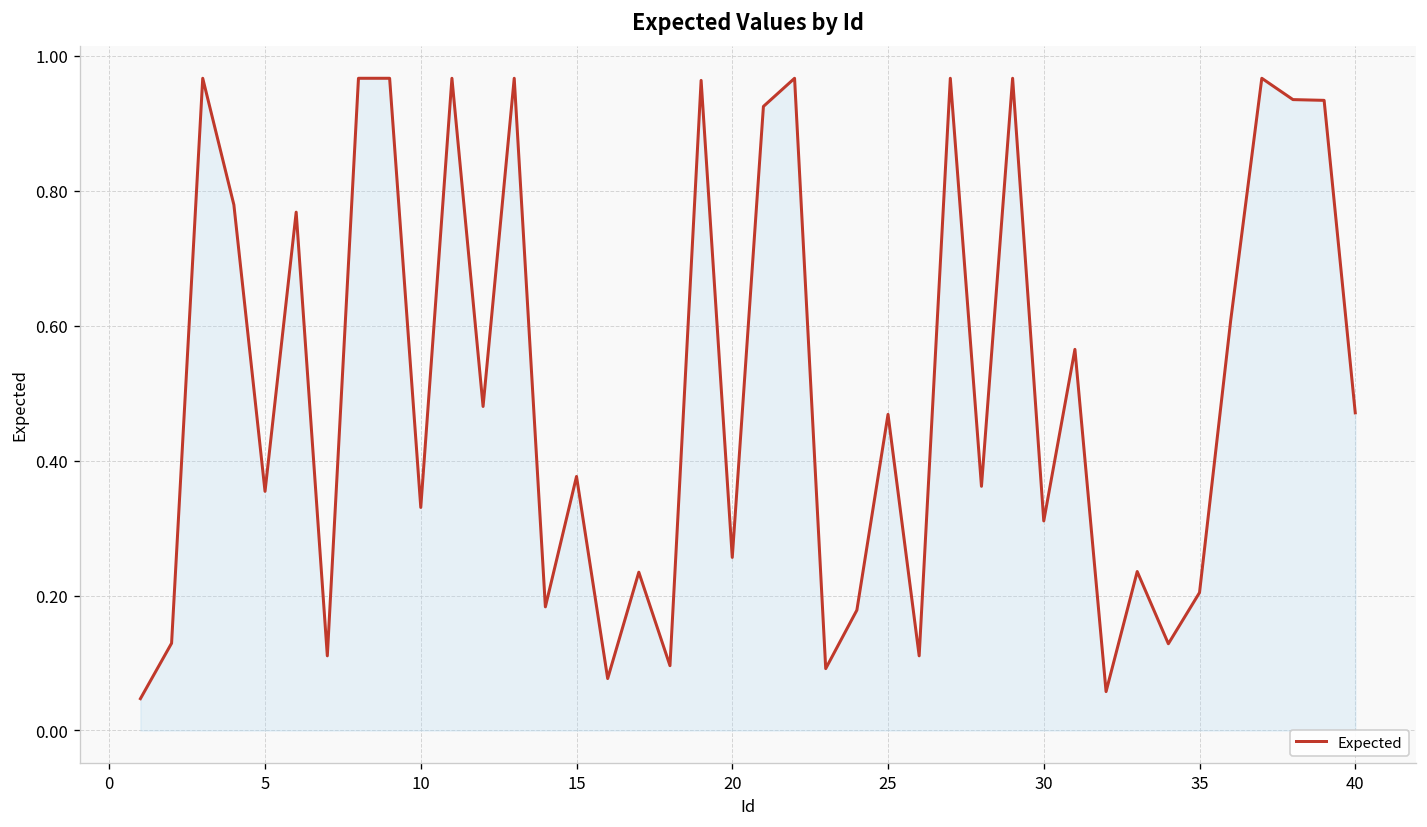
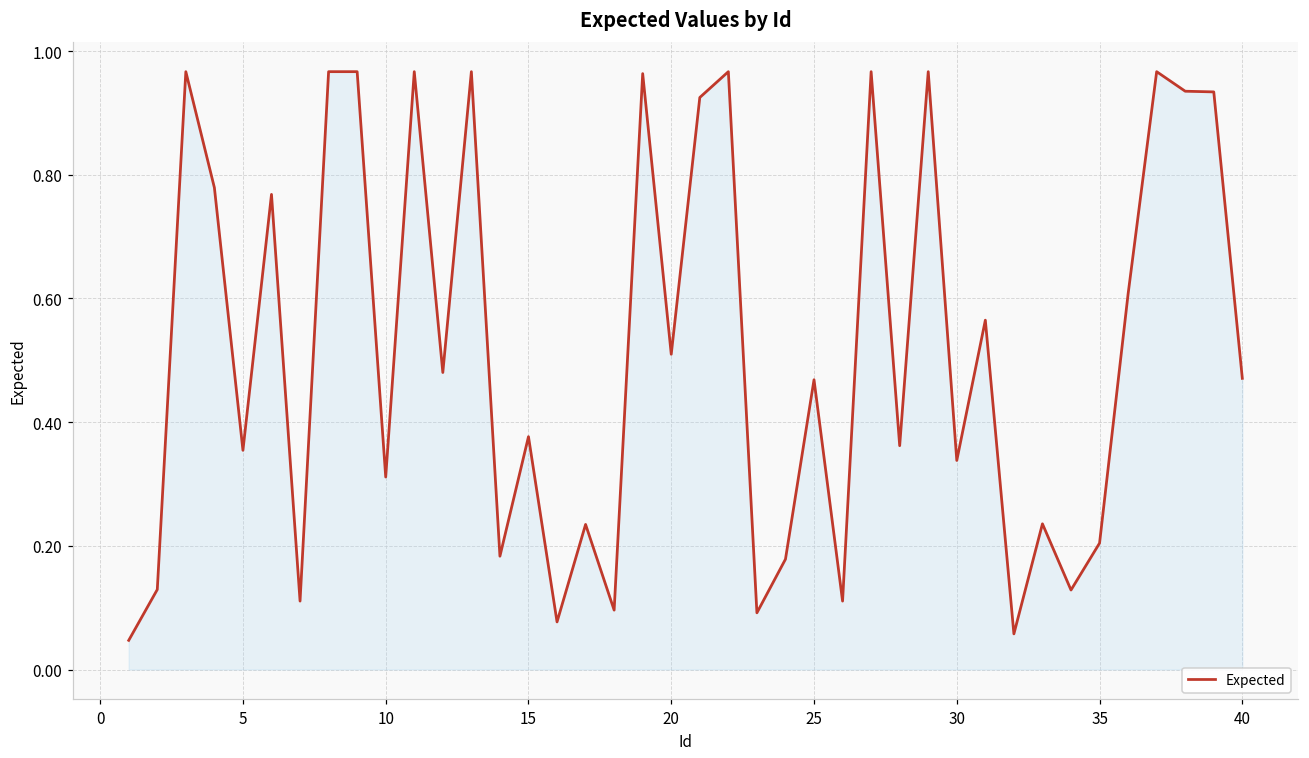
  {
    "5": 0.35,
-   "10": 0.33,
+   "10": 0.31,
    "15": 0.38,
-   "20": 0.26,
+   "20": 0.51,
    "25": 0.47,
-   "30": 0.31,
+   "30": 0.34,
    "35": 0.20,
    "40": 0.47
  }
